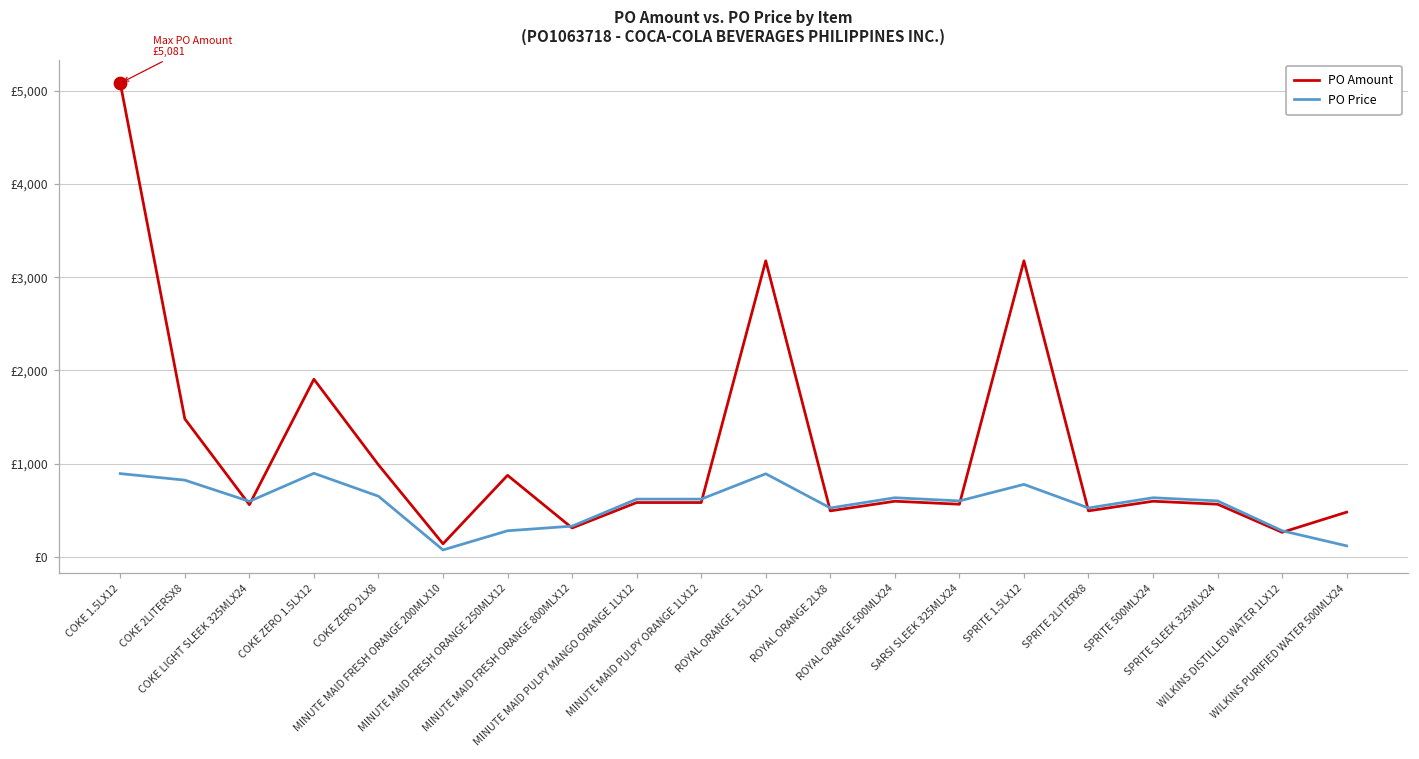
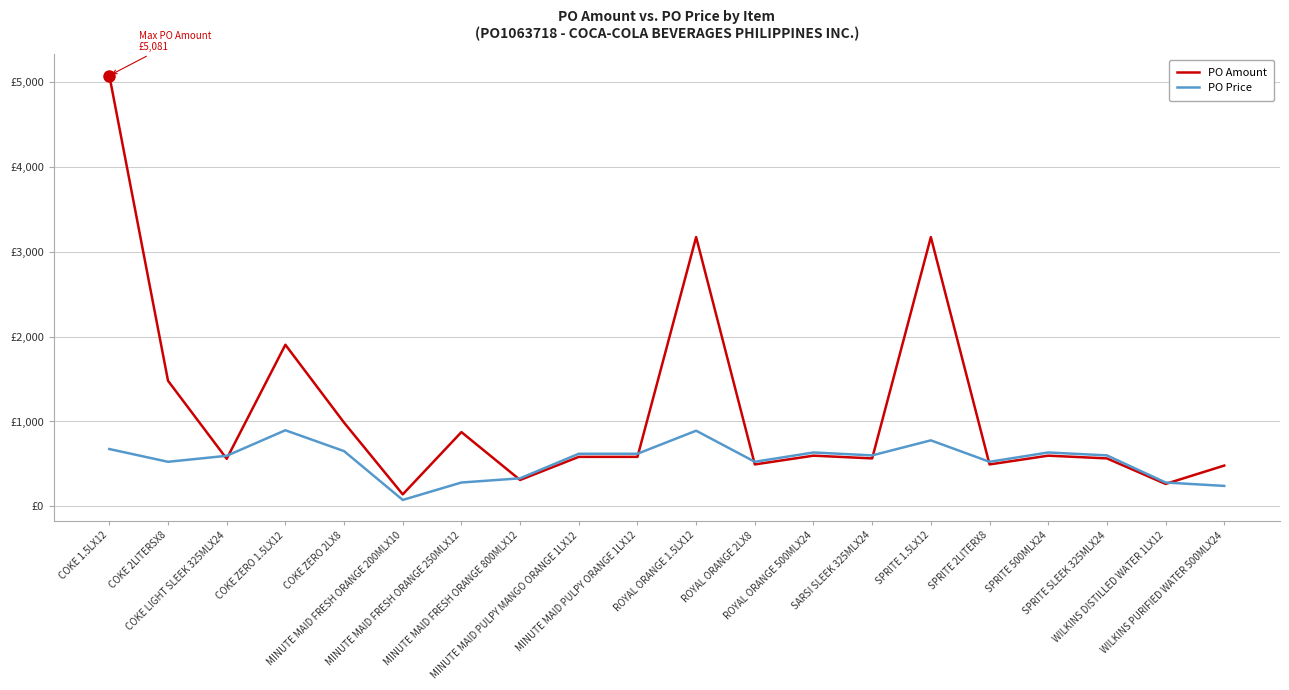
  {
    "PO Price": {
-     "COKE 1.5LX12": "£900",
-     "COKE 2LITERSX8": "£800",
+     "COKE 1.5LX12": "£700",
+     "COKE 2LITERSX8": "£500",
      "COKE LIGHT SLEEK 325MLX24": "£600",
      "COKE ZERO 1.5LX12": "£900",
      "COKE ZERO 2LX8": "£700",
      "MINUTE MAID FRESH ORANGE 200MLX10": "£100",
      "MINUTE MAID FRESH ORANGE 250MLX12": "£300",
      "MINUTE MAID PULPY MANGO ORANGE 1LX12": "£600",
      "MINUTE MAID PULPY ORANGE 1LX12": "£600",
      "ROYAL ORANGE 1.5LX12": "£900",
      "ROYAL ORANGE 2LX8": "£500",
      "ROYAL ORANGE 500MLX24": "£600",
      "SARSI SLEEK 325MLX24": "£600",
      "SPRITE 1.5LX12": "£800",
      "SPRITE 2LITERX8": "£500",
      "SPRITE 500MLX24": "£600",
      "SPRITE SLEEK 325MLX24": "£600",
-     "WILKINS PURIFIED WATER 500MLX24": "£100"
+     "WILKINS PURIFIED WATER 500MLX24": "£200"
    }
  }
